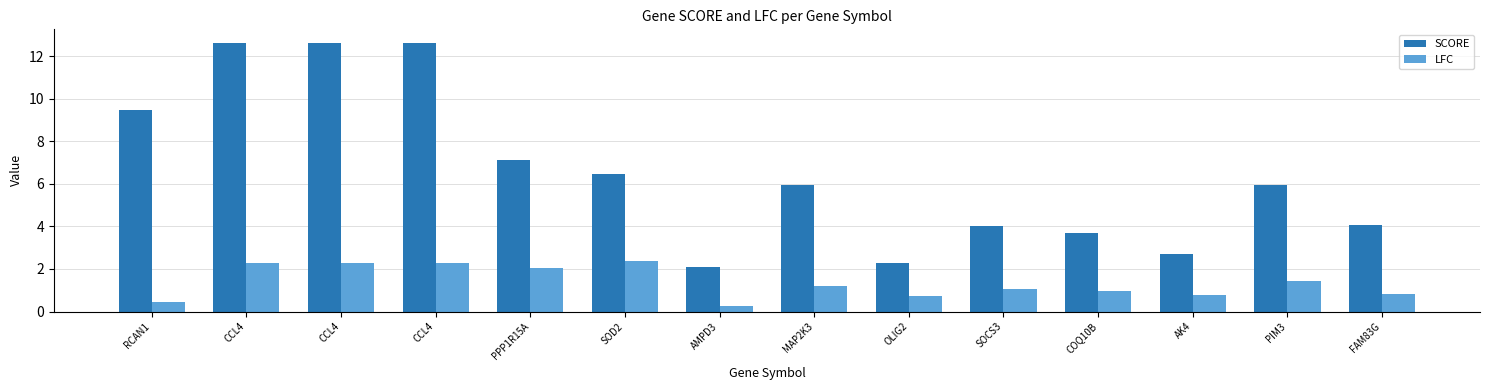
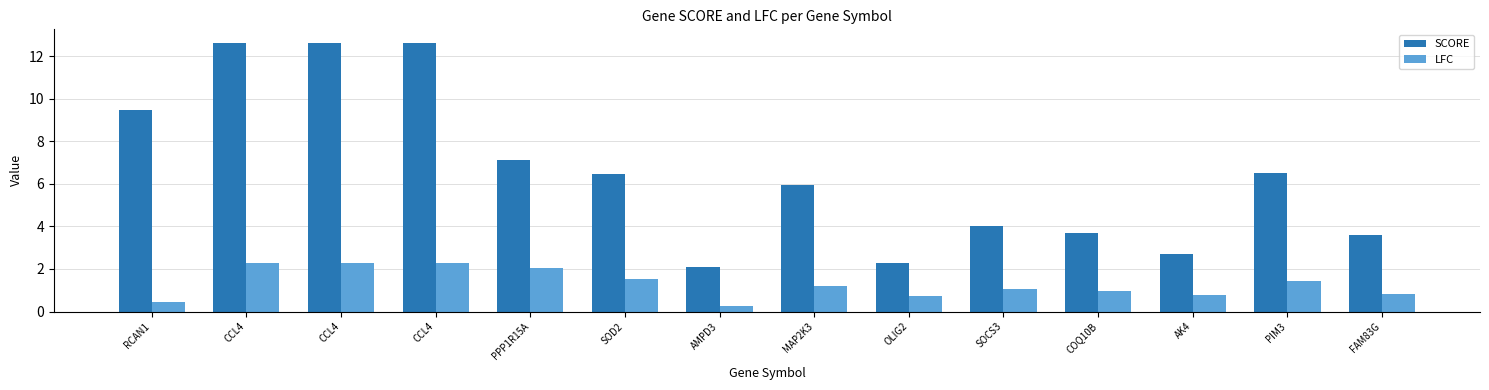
  {
    "SCORE": {
      "RCAN1": 9.5,
      "PPP1R15A": 7.1,
      "SOD2": 6.4,
      "AMPD3": 2.1,
      "MAP2K3": 5.9,
      "OLIG2": 2.3,
      "SOCS3": 4.0,
      "COQ10B": 3.7,
      "AK4": 2.7,
-     "PIM3": 6.0,
-     "FAM83G": 4.1
+     "PIM3": 6.5,
+     "FAM83G": 3.6
    },
    "LFC": {
      "RCAN1": 0.4,
      "PPP1R15A": 2.1,
-     "SOD2": 2.4,
+     "SOD2": 1.5,
      "AMPD3": 0.3,
      "MAP2K3": 1.2,
      "OLIG2": 0.7,
      "SOCS3": 1.1,
      "COQ10B": 1.0,
      "AK4": 0.8,
      "PIM3": 1.4,
      "FAM83G": 0.8
    }
  }
